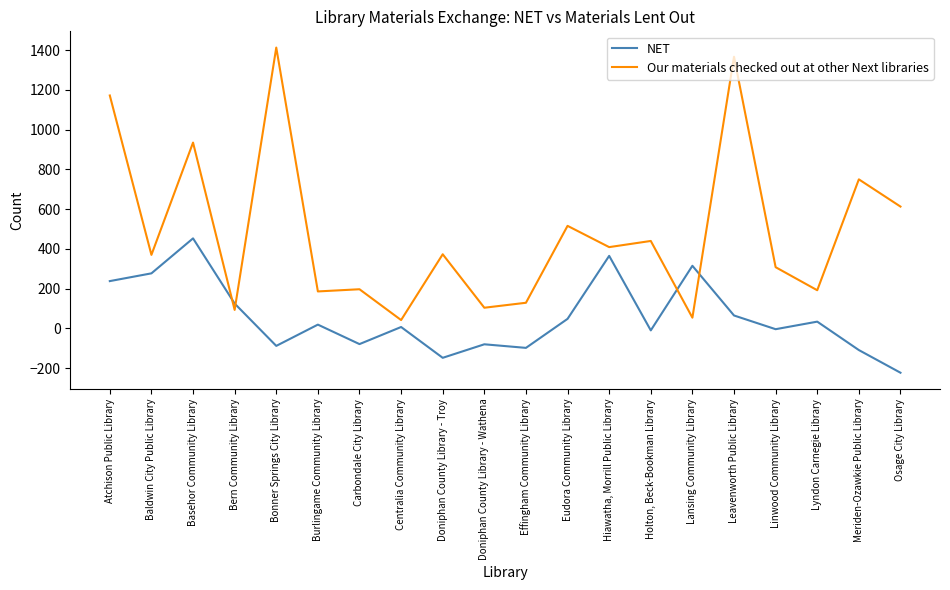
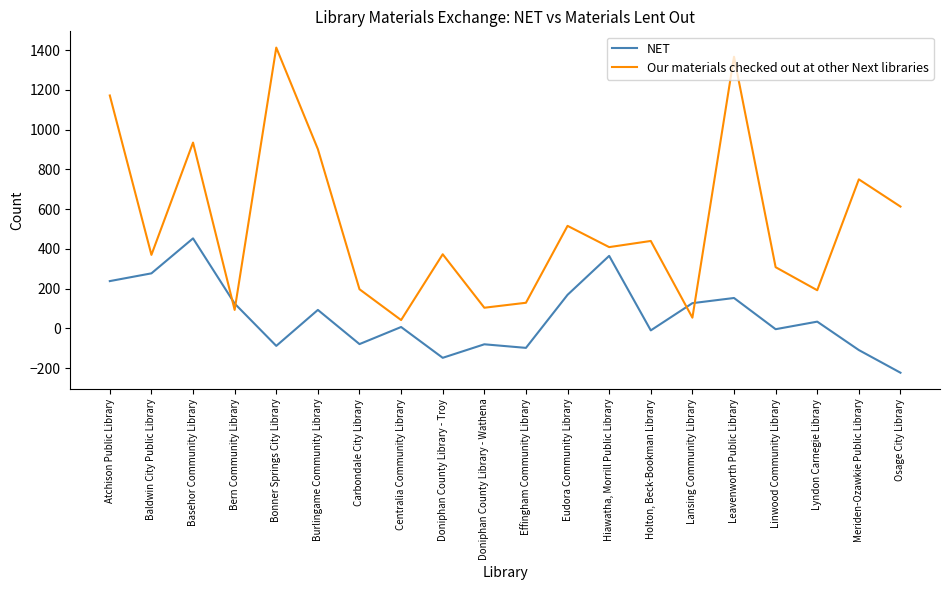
  {
    "NET": {
      "Atchison Public Library": 240,
      "Baldwin City Public Library": 280,
      "Basehor Community Library": 450,
      "Bern Community Library": 130,
      "Bonner Springs City Library": -90,
-     "Burlingame Community Library": 20,
+     "Burlingame Community Library": 90,
      "Carbondale City Library": -80,
      "Centralia Community Library": 10,
      "Doniphan County Library - Troy": -150,
      "Doniphan County Library - Wathena": -80,
      "Effingham Community Library": -100,
-     "Eudora Community Library": 50,
+     "Eudora Community Library": 170,
      "Hiawatha, Morrill Public Library": 370,
      "Holton, Beck-Bookman Library": -10,
-     "Lansing Community Library": 320,
-     "Leavenworth Public Library": 70,
+     "Lansing Community Library": 130,
+     "Leavenworth Public Library": 150,
      "Linwood Community Library": 0,
      "Lyndon Carnegie Library": 30,
      "Meriden-Ozawkie Public Library": -110,
      "Osage City Library": -220
    },
    "Our materials checked out at other Next libraries": {
      "Atchison Public Library": 1170,
      "Baldwin City Public Library": 370,
      "Basehor Community Library": 940,
      "Bern Community Library": 90,
      "Bonner Springs City Library": 1410,
-     "Burlingame Community Library": 190,
+     "Burlingame Community Library": 900,
      "Carbondale City Library": 200,
      "Centralia Community Library": 40,
      "Doniphan County Library - Troy": 370,
      "Doniphan County Library - Wathena": 100,
      "Effingham Community Library": 130,
      "Eudora Community Library": 520,
      "Hiawatha, Morrill Public Library": 410,
      "Holton, Beck-Bookman Library": 440,
      "Lansing Community Library": 50,
      "Linwood Community Library": 310,
      "Lyndon Carnegie Library": 190,
      "Meriden-Ozawkie Public Library": 750,
      "Osage City Library": 610
    }
  }
